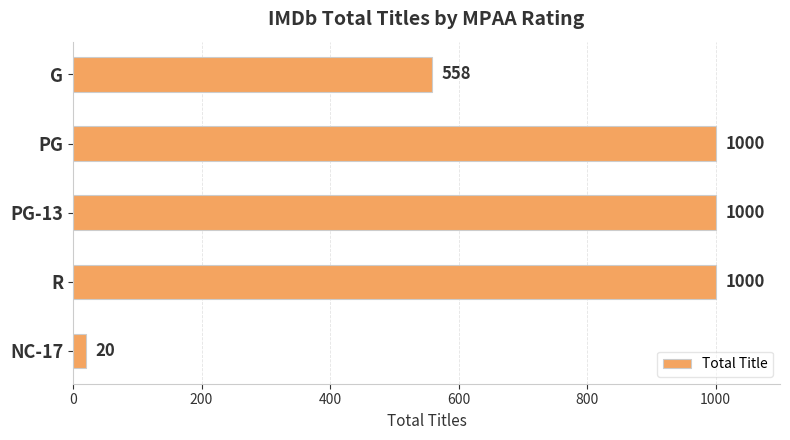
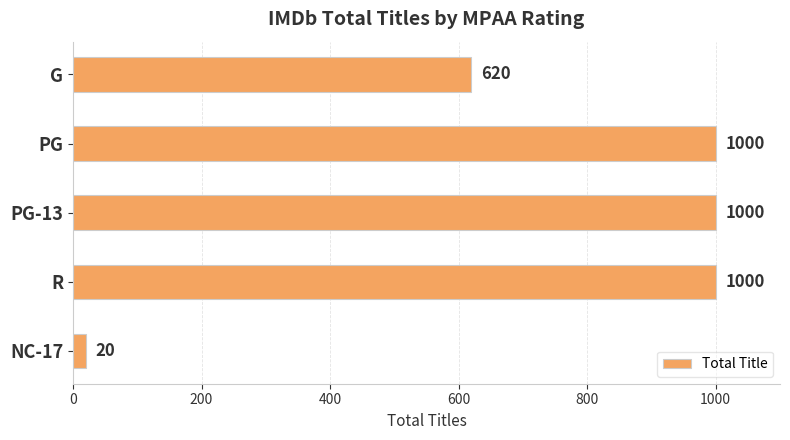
  {
-   "G": 558,
+   "G": 620,
    "PG": 1000,
    "PG-13": 1000,
    "R": 1000,
    "NC-17": 20
  }
